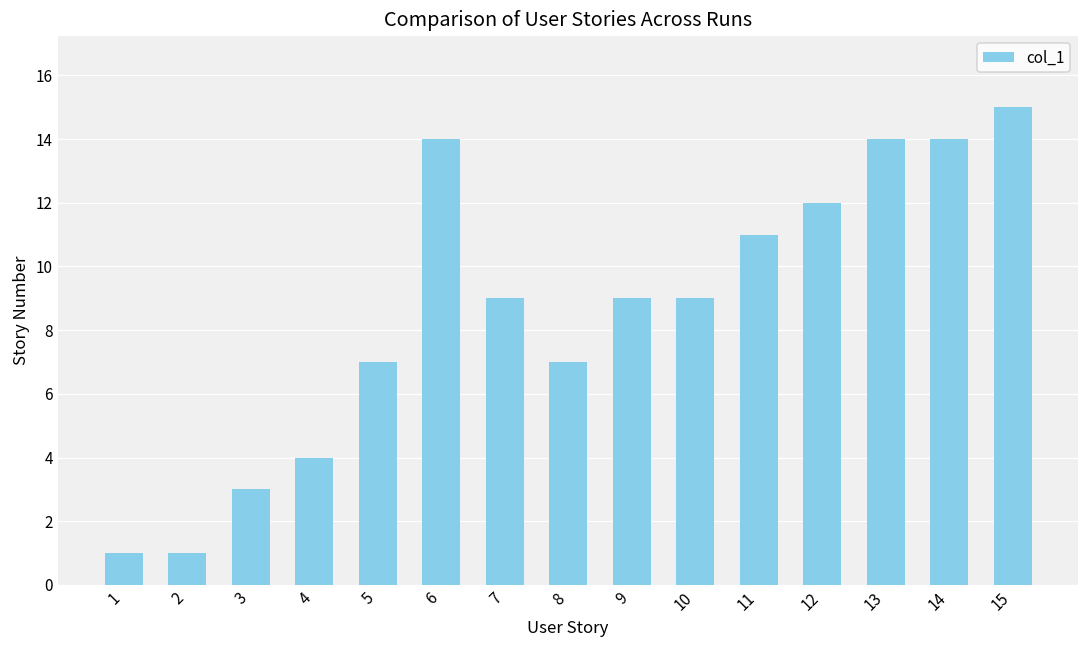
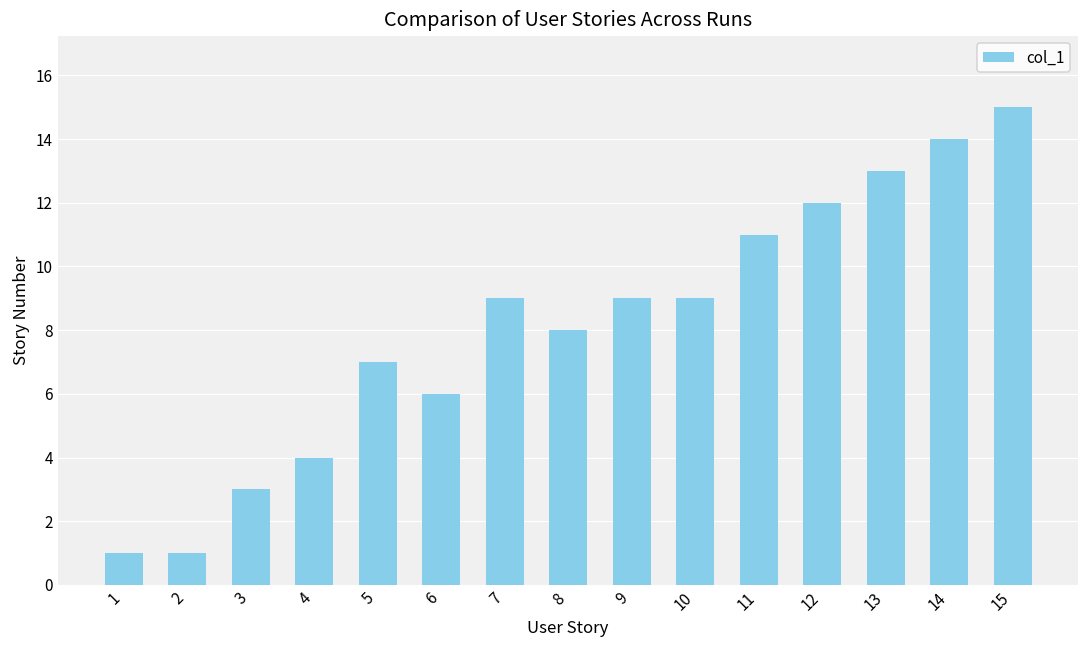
  {
    "1": 1,
    "2": 1,
    "3": 3,
    "4": 4,
    "5": 7,
-   "6": 14,
+   "6": 6,
    "7": 9,
-   "8": 7,
+   "8": 8,
    "9": 9,
    "10": 9,
    "11": 11,
    "12": 12,
-   "13": 14,
+   "13": 13,
    "14": 14,
    "15": 15
  }
